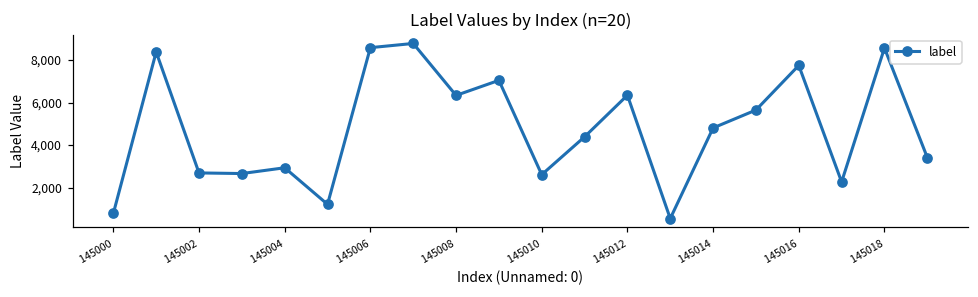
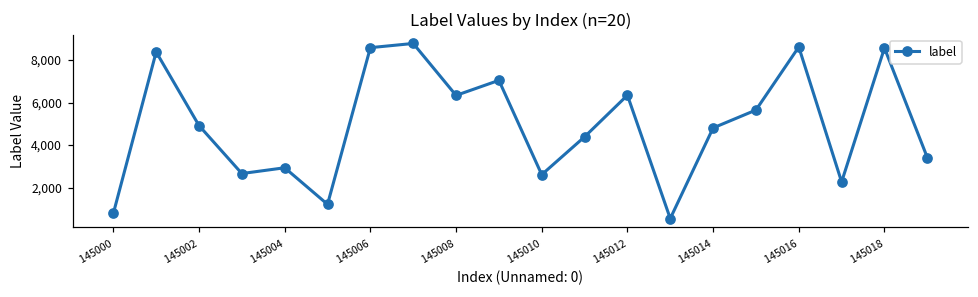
  {
    "145000": "800",
-   "145002": "2,700",
+   "145002": "4,900",
    "145004": "2,900",
    "145006": "8,600",
    "145008": "6,300",
    "145010": "2,600",
    "145012": "6,300",
    "145014": "4,800",
-   "145016": "7,800",
+   "145016": "8,600",
    "145018": "8,600"
  }
